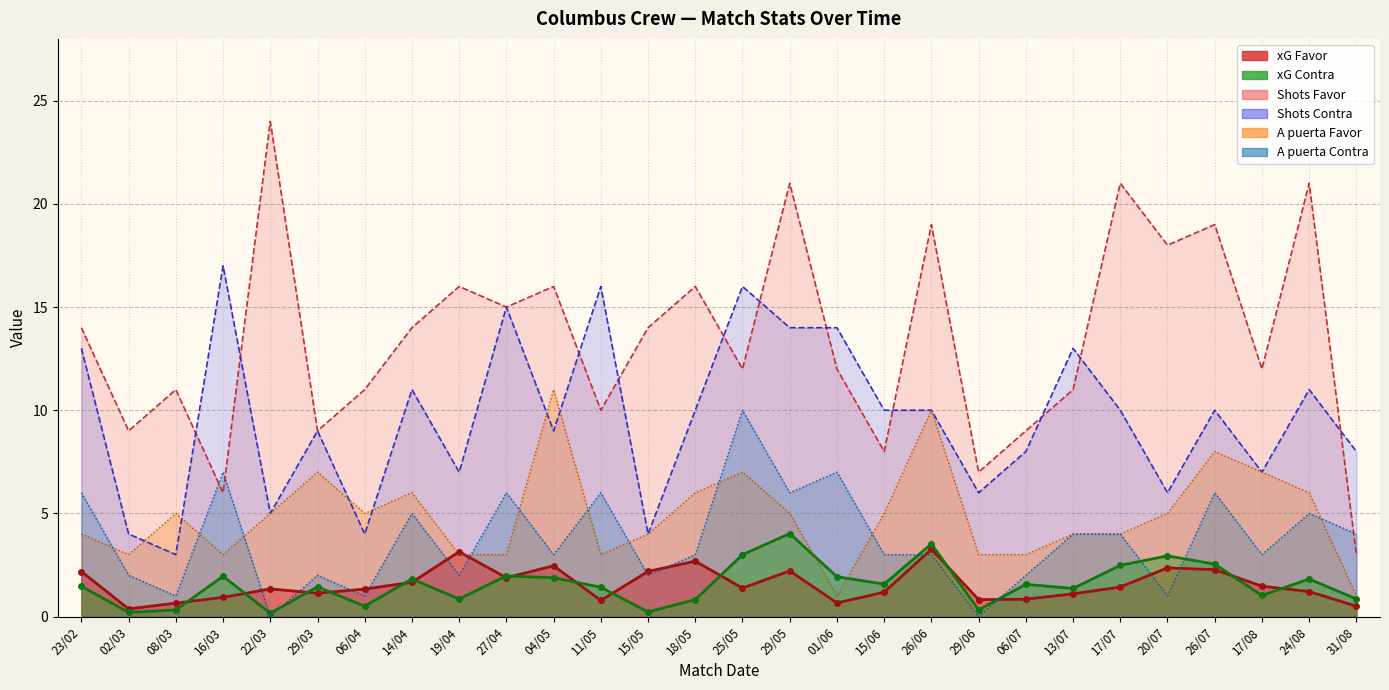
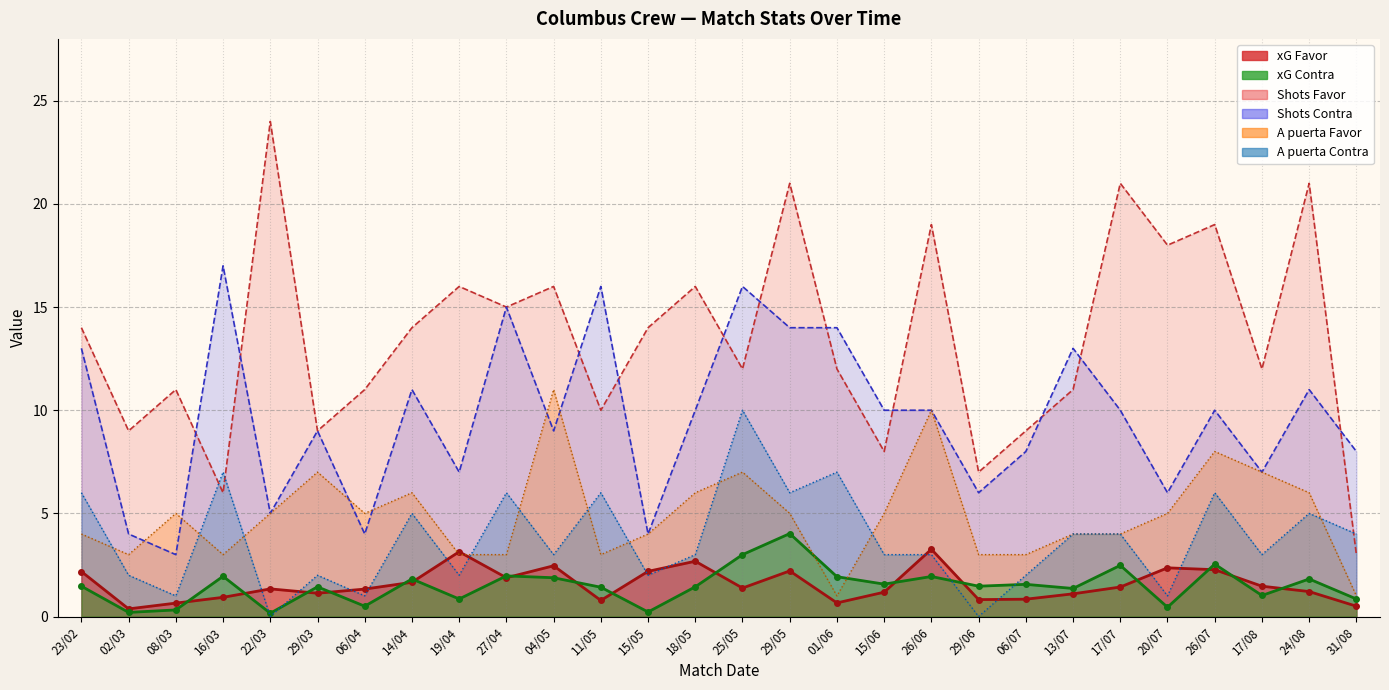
  {
    "xG Contra": {
      "23/02": 1.5,
      "02/03": 0.2,
      "08/03": 0.3,
      "16/03": 2.0,
      "22/03": 0.2,
      "29/03": 1.4,
      "06/04": 0.5,
      "14/04": 1.8,
      "19/04": 0.9,
      "04/05": 1.9,
      "11/05": 1.4,
      "15/05": 0.2,
-     "18/05": 0.8,
+     "18/05": 1.4,
      "25/05": 3.0,
      "29/05": 4.0,
      "01/06": 1.9,
      "15/06": 1.6,
-     "26/06": 3.5,
-     "29/06": 0.3,
+     "26/06": 1.9,
+     "29/06": 1.5,
      "06/07": 1.6,
      "13/07": 1.4,
      "17/07": 2.5,
-     "20/07": 2.9,
+     "20/07": 0.5,
      "26/07": 2.5,
      "17/08": 1.0,
      "24/08": 1.8,
      "31/08": 0.9
    }
  }
